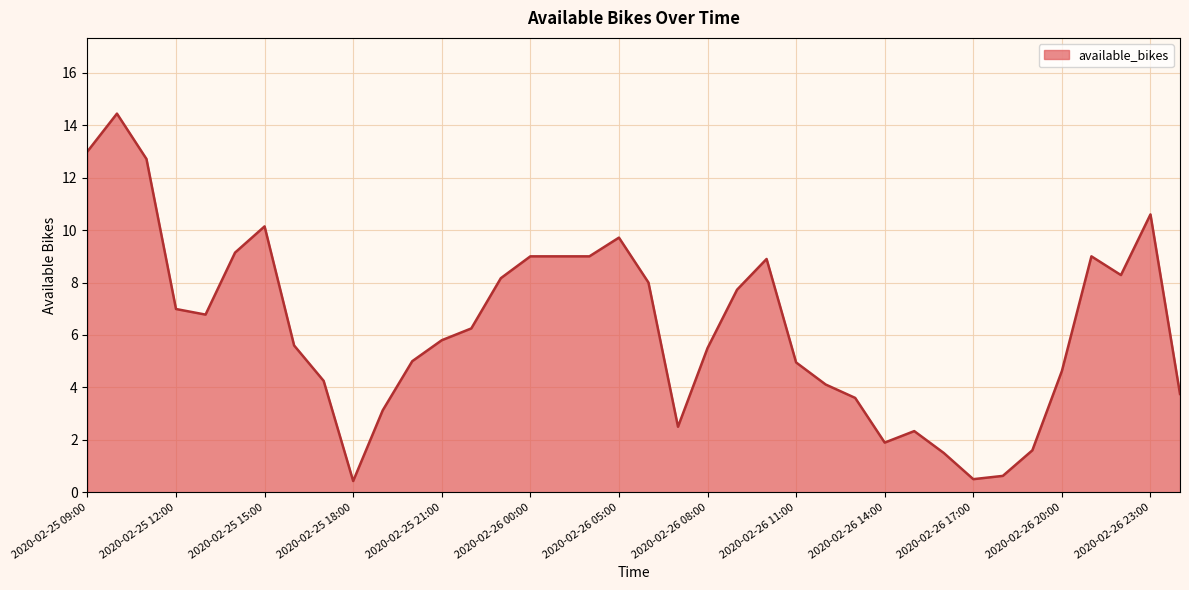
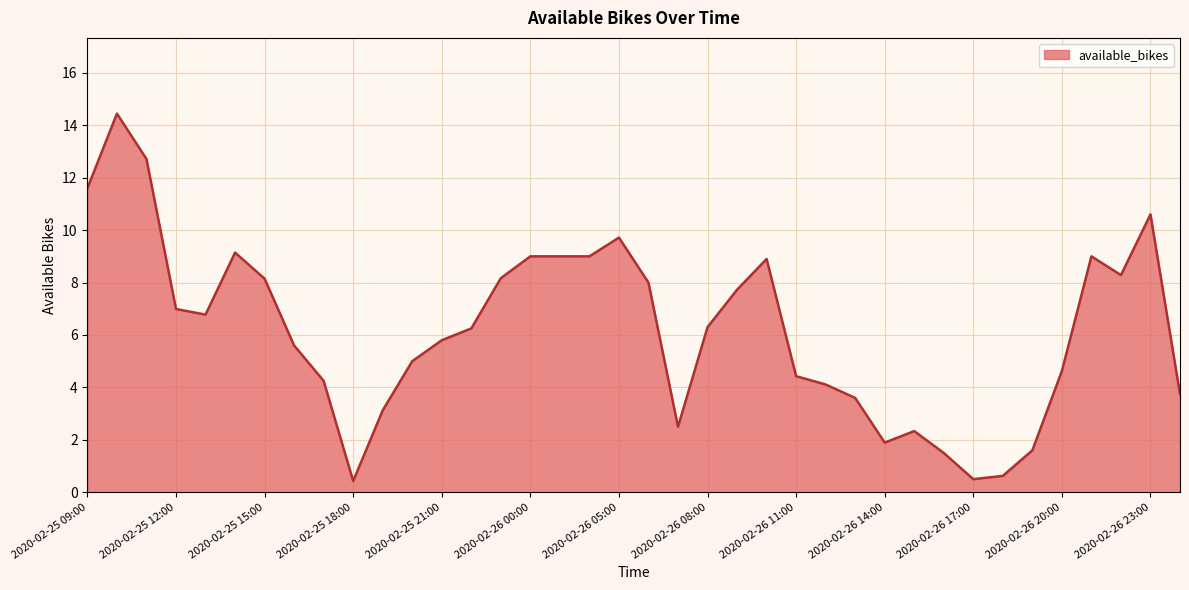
  {
-   "2020-02-25 09:00": 13.0,
+   "2020-02-25 09:00": 11.6,
    "2020-02-25 12:00": 7.0,
-   "2020-02-25 15:00": 10.1,
+   "2020-02-25 15:00": 8.1,
    "2020-02-25 18:00": 0.4,
    "2020-02-25 21:00": 5.8,
    "2020-02-26 00:00": 9.0,
    "2020-02-26 05:00": 9.7,
-   "2020-02-26 08:00": 5.5,
-   "2020-02-26 11:00": 5.0,
+   "2020-02-26 08:00": 6.3,
+   "2020-02-26 11:00": 4.4,
    "2020-02-26 14:00": 1.9,
    "2020-02-26 17:00": 0.5,
    "2020-02-26 20:00": 4.6,
    "2020-02-26 23:00": 10.6
  }
